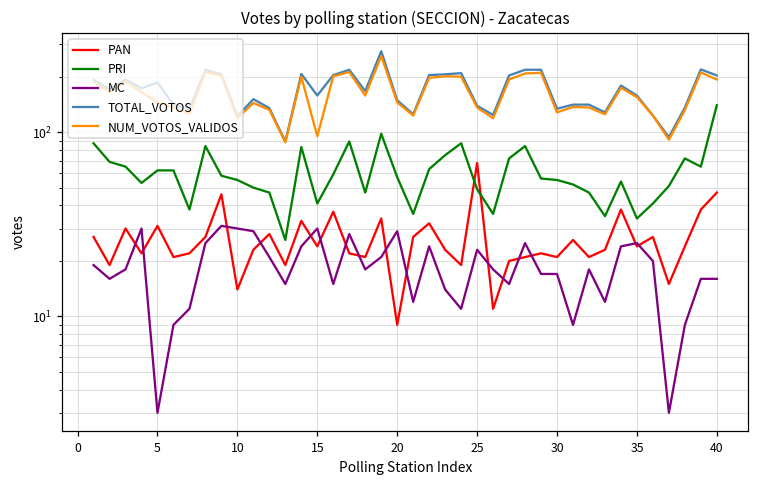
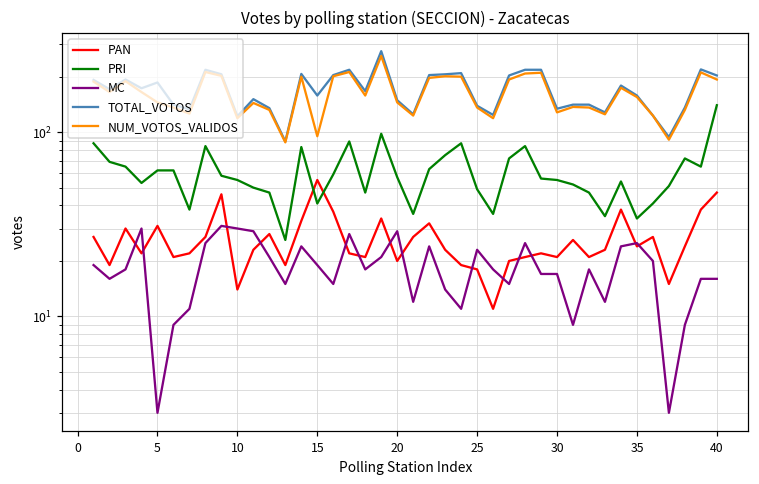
  {
    "PAN": {
      "5": 31,
      "10": 14,
-     "15": 24,
-     "20": 9,
-     "25": 68,
+     "15": 55,
+     "20": 20,
+     "25": 18,
      "30": 21,
      "35": 24,
      "40": 47
    },
    "PRI": {
      "5": 62,
      "10": 55,
      "15": 41,
      "20": 57,
      "25": 49,
      "30": 55,
      "35": 34,
      "40": 140
    },
    "MC": {
      "5": 3,
      "10": 30,
-     "15": 30,
+     "15": 19,
      "20": 29,
      "25": 23,
      "30": 17,
      "35": 25,
      "40": 16
    },
    "TOTAL_VOTOS": {
      "15": 160,
      "30": 130,
      "40": 200
    },
    "NUM_VOTOS_VALIDOS": {
      "15": 100,
      "30": 130,
      "40": 190
    }
  }
